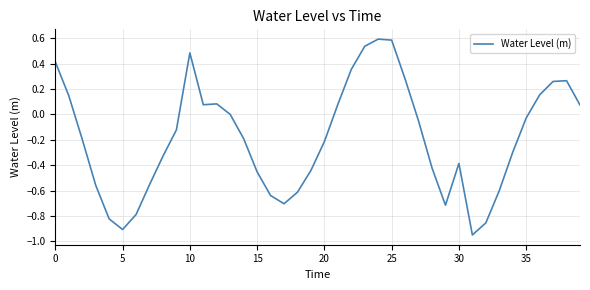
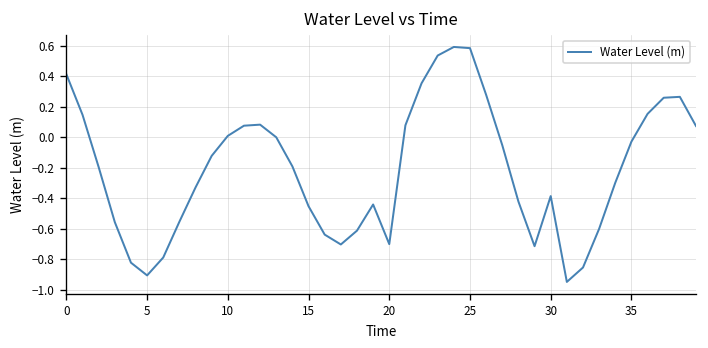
  {
    "0": 0.41,
    "5": -0.91,
-   "10": 0.48,
+   "10": 0.01,
    "15": -0.45,
-   "20": -0.21,
+   "20": -0.70,
    "25": 0.58,
    "30": -0.39,
    "35": -0.03
  }
